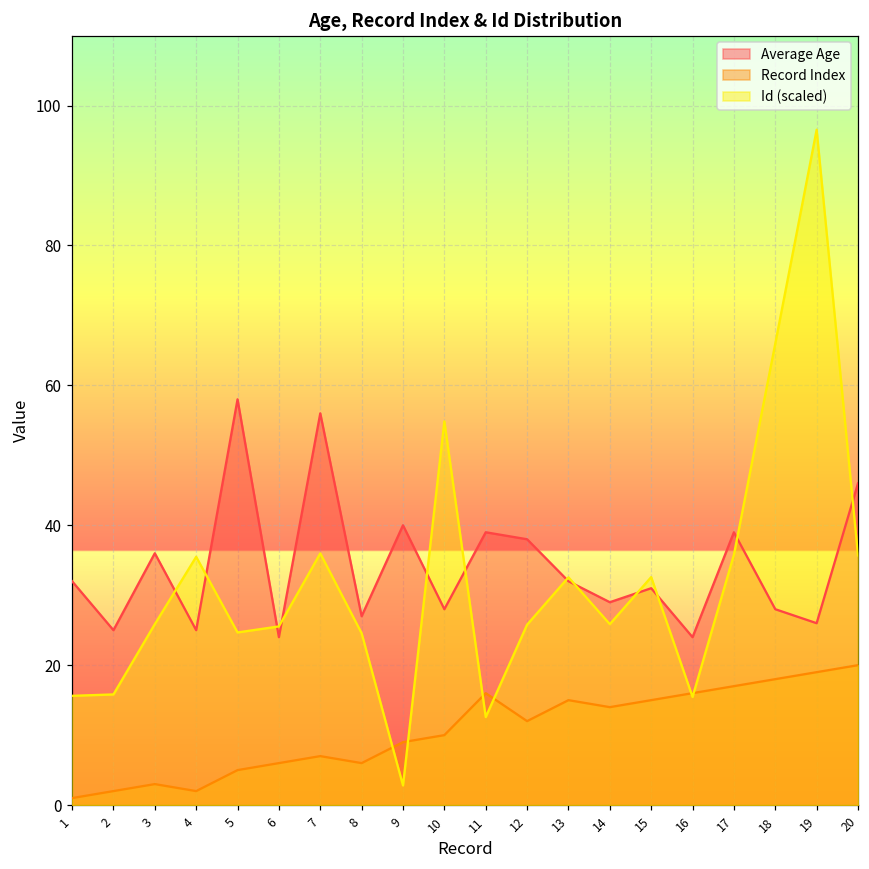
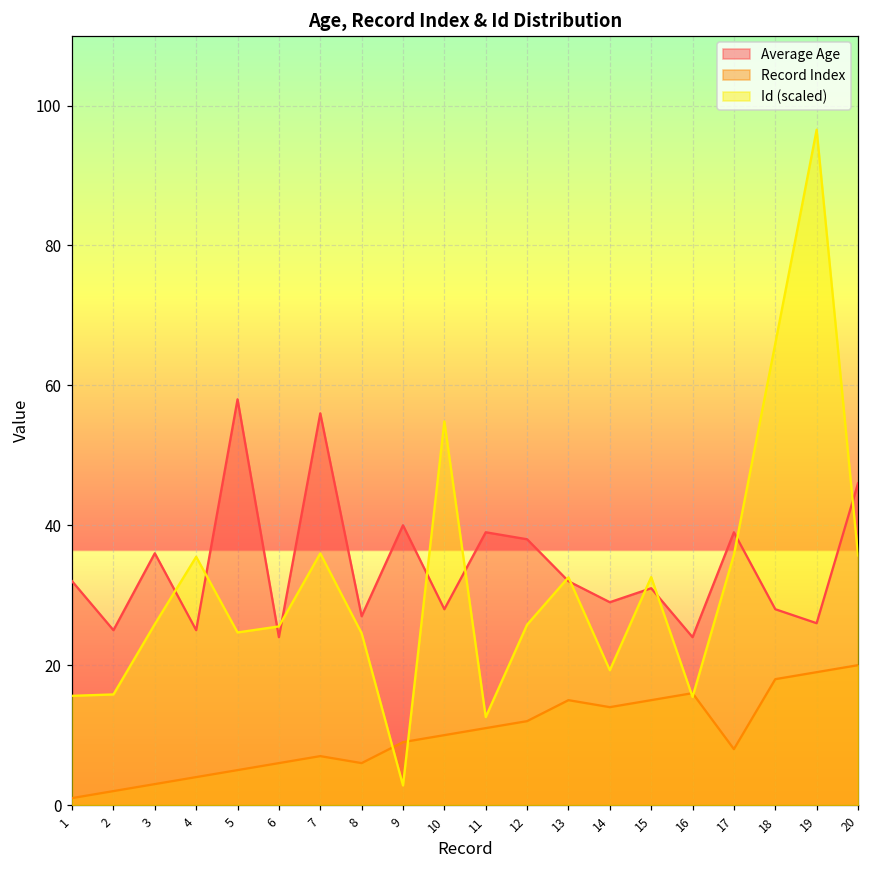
  {
    "Average Age": {
      "1": 32,
      "2": 25,
      "3": 36,
      "4": 25,
      "5": 58,
      "6": 24,
      "7": 56,
      "8": 27,
      "9": 40,
      "10": 28,
      "11": 39,
      "12": 38,
      "13": 32,
      "14": 29,
      "15": 31,
      "16": 24,
      "17": 39,
      "18": 28,
      "19": 26,
      "20": 46
    },
    "Record Index": {
      "1": 1,
      "2": 2,
      "3": 3,
-     "4": 2,
+     "4": 4,
      "5": 5,
      "6": 6,
      "7": 7,
      "8": 6,
      "9": 9,
      "10": 10,
-     "11": 16,
+     "11": 11,
      "12": 12,
      "13": 15,
      "14": 14,
      "15": 15,
      "16": 16,
-     "17": 17,
+     "17": 8,
      "18": 18,
      "19": 19,
      "20": 20
    },
    "Id (scaled)": {
      "1": 16,
      "2": 16,
      "3": 26,
      "4": 35,
      "5": 25,
      "6": 26,
      "7": 36,
      "8": 25,
      "9": 3,
      "10": 55,
      "11": 13,
      "12": 26,
      "13": 33,
-     "14": 26,
+     "14": 19,
      "15": 33,
      "16": 15,
      "17": 36,
      "18": 66,
      "19": 97,
      "20": 36
    }
  }
